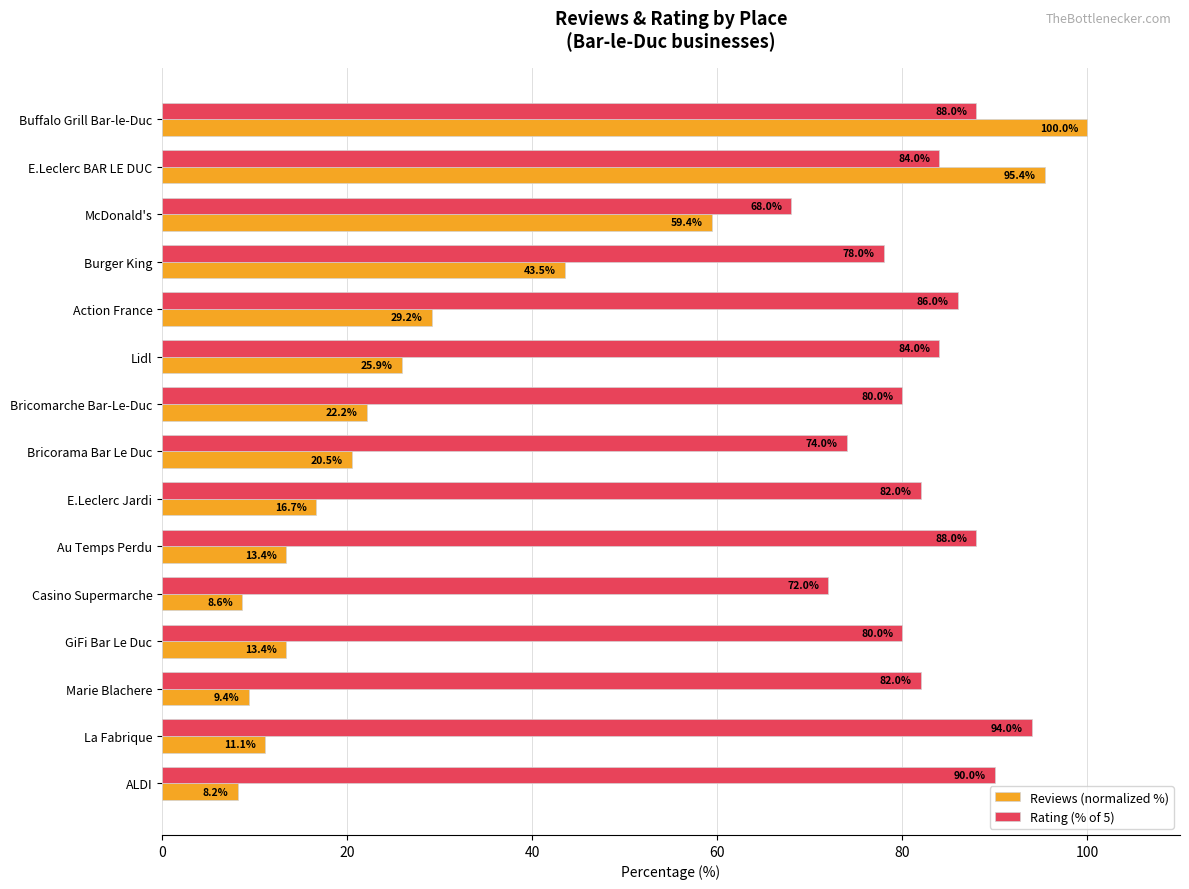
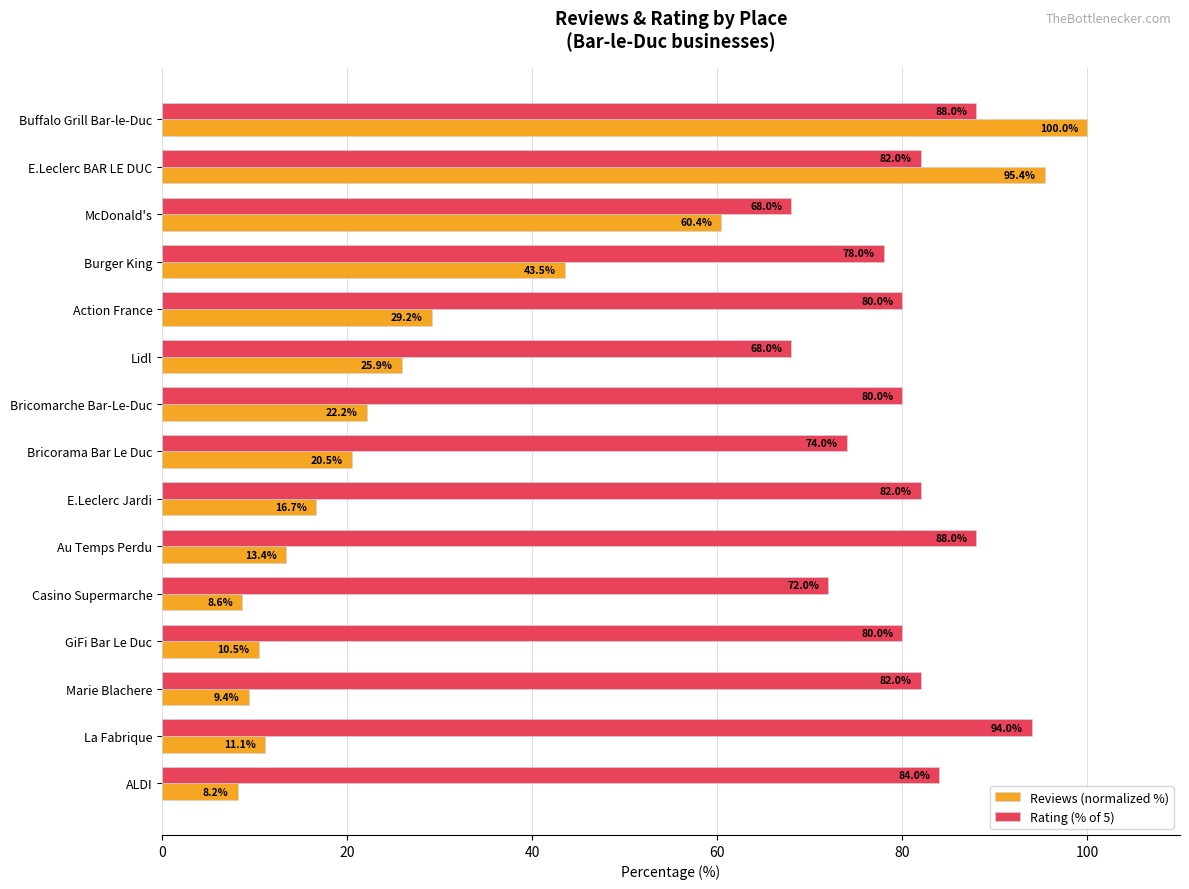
  {
    "Reviews (normalized %)": {
      "Buffalo Grill Bar-le-Duc": "100.0%",
      "E.Leclerc BAR LE DUC": "95.4%",
-     "McDonald's": "59.4%",
+     "McDonald's": "60.4%",
      "Burger King": "43.5%",
      "Action France": "29.2%",
      "Lidl": "25.9%",
      "Bricomarche Bar-Le-Duc": "22.2%",
      "Bricorama Bar Le Duc": "20.5%",
      "E.Leclerc Jardi": "16.7%",
      "Au Temps Perdu": "13.4%",
      "Casino Supermarche": "8.6%",
-     "GiFi Bar Le Duc": "13.4%",
+     "GiFi Bar Le Duc": "10.5%",
      "Marie Blachere": "9.4%",
      "La Fabrique": "11.1%",
      "ALDI": "8.2%"
    },
    "Rating (% of 5)": {
      "Buffalo Grill Bar-le-Duc": "88.0%",
-     "E.Leclerc BAR LE DUC": "84.0%",
+     "E.Leclerc BAR LE DUC": "82.0%",
      "McDonald's": "68.0%",
      "Burger King": "78.0%",
-     "Action France": "86.0%",
-     "Lidl": "84.0%",
+     "Action France": "80.0%",
+     "Lidl": "68.0%",
      "Bricomarche Bar-Le-Duc": "80.0%",
      "Bricorama Bar Le Duc": "74.0%",
      "E.Leclerc Jardi": "82.0%",
      "Au Temps Perdu": "88.0%",
      "Casino Supermarche": "72.0%",
      "GiFi Bar Le Duc": "80.0%",
      "Marie Blachere": "82.0%",
      "La Fabrique": "94.0%",
-     "ALDI": "90.0%"
+     "ALDI": "84.0%"
    }
  }
